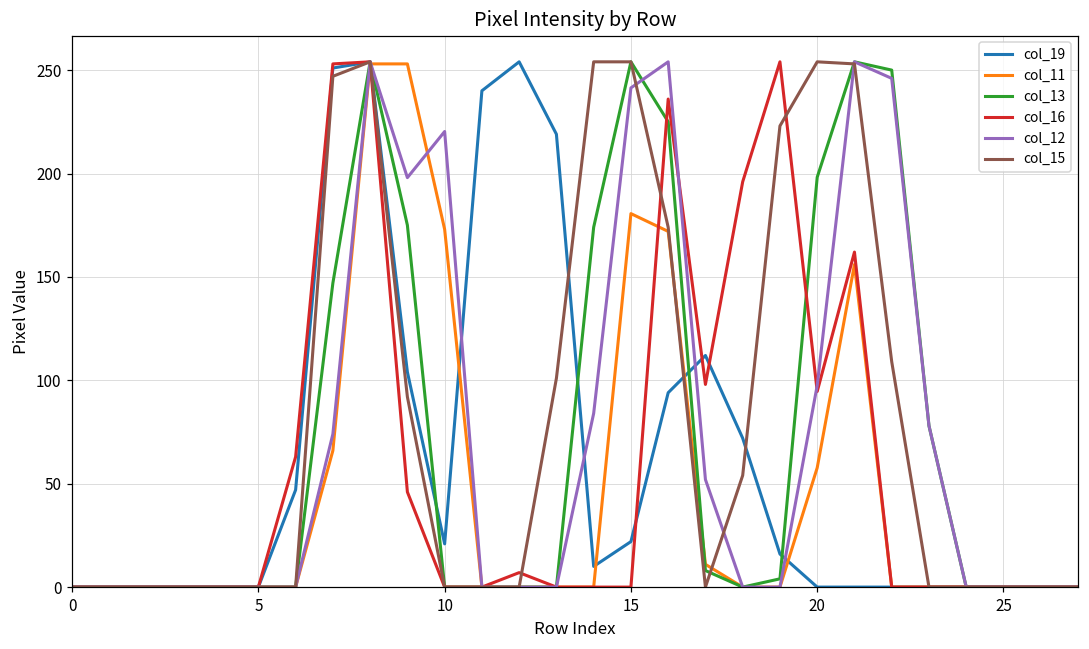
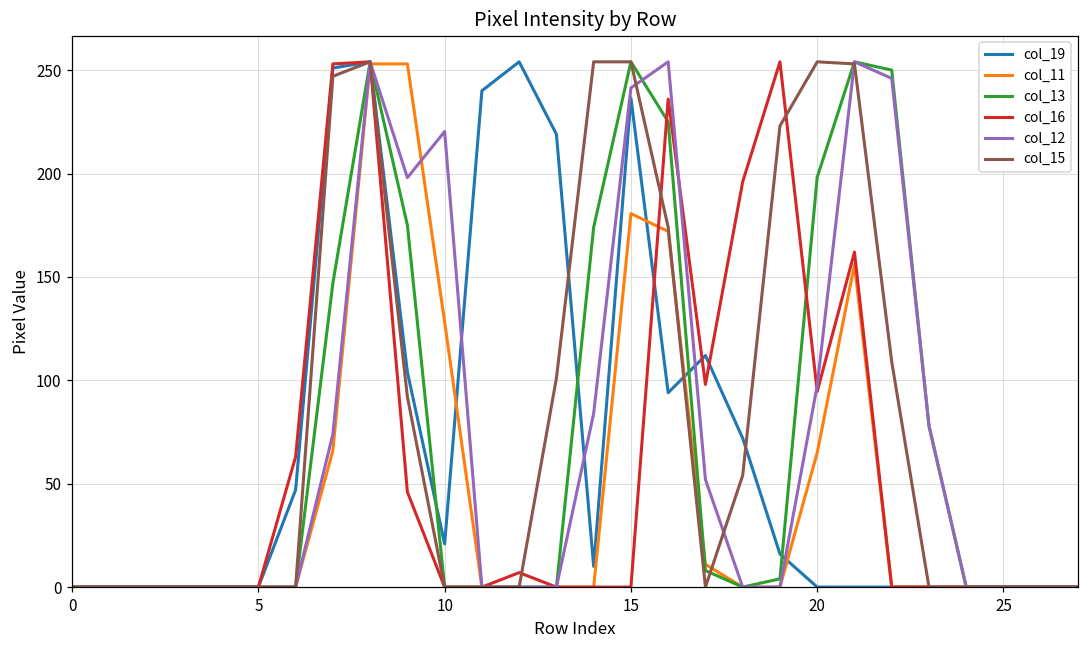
  {
    "col_19": {
      "10": 21,
-     "15": 22,
+     "15": 237,
      "20": 0
    },
    "col_11": {
-     "10": 173,
+     "10": 128,
      "15": 181,
-     "20": 58
+     "20": 65
    },
    "col_13": {
      "20": 198
    },
    "col_16": {
      "15": 0,
      "20": 95
    },
    "col_12": {
      "10": 220,
      "15": 241,
      "20": 98
    },
    "col_15": {
      "20": 254
    }
  }
